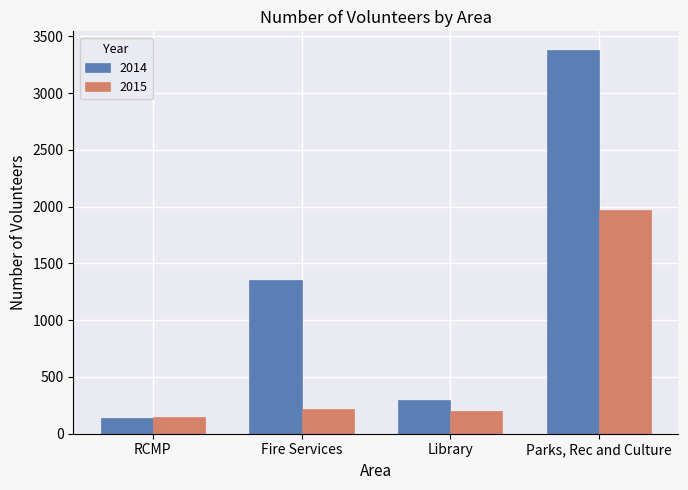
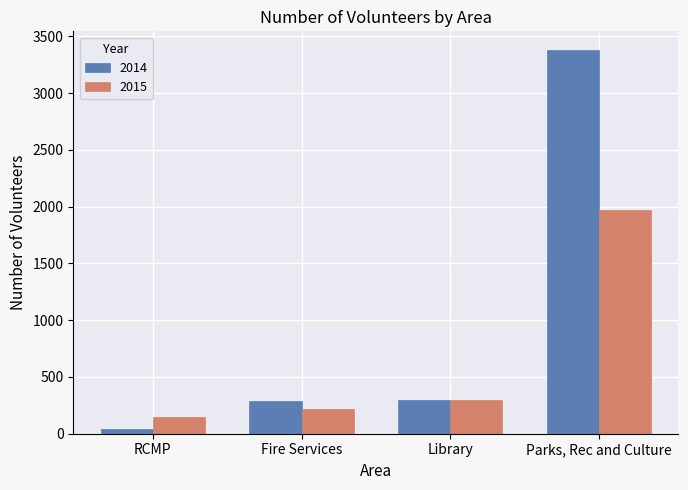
  {
    "2014": {
-     "RCMP": 140,
-     "Fire Services": 1360,
+     "RCMP": 40,
+     "Fire Services": 290,
      "Library": 300,
      "Parks, Rec and Culture": 3380
    },
    "2015": {
      "RCMP": 150,
      "Fire Services": 220,
-     "Library": 200,
+     "Library": 300,
      "Parks, Rec and Culture": 1970
    }
  }
